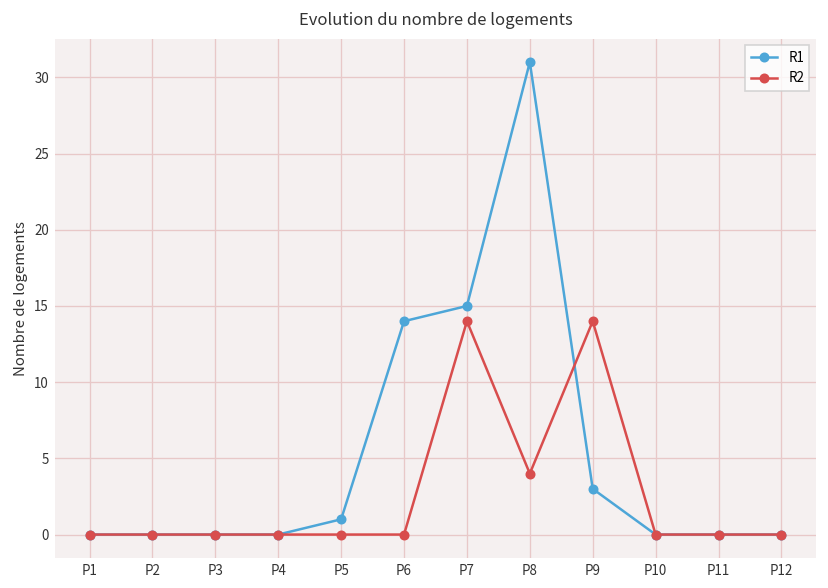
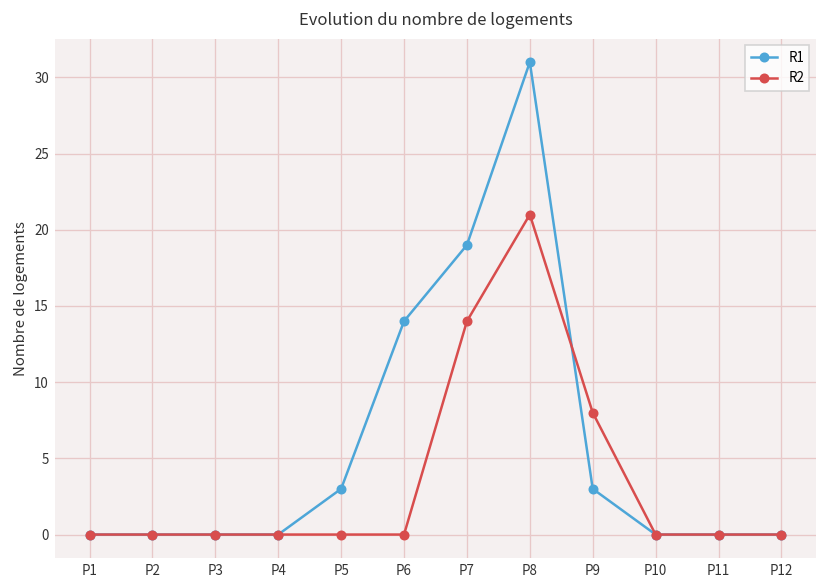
  {
    "R1": {
-     "P5": 1,
+     "P5": 3,
      "P6": 14,
-     "P7": 15,
+     "P7": 19,
      "P8": 31,
      "P9": 3
    },
    "R2": {
      "P5": 0,
      "P6": 0,
      "P7": 14,
-     "P8": 4,
-     "P9": 14
+     "P8": 21,
+     "P9": 8
    }
  }
